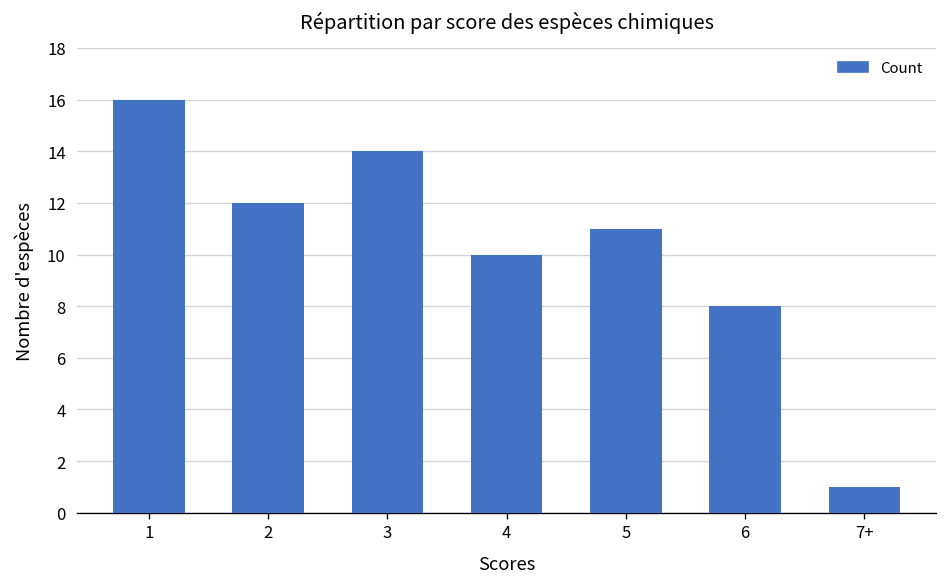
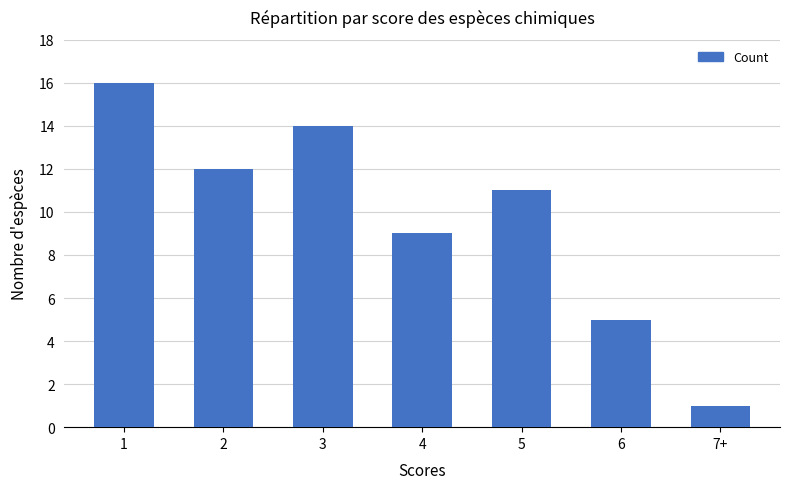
  {
    "1": 16,
    "2": 12,
    "3": 14,
-   "4": 10,
+   "4": 9,
    "5": 11,
-   "6": 8,
+   "6": 5,
    "7+": 1
  }
